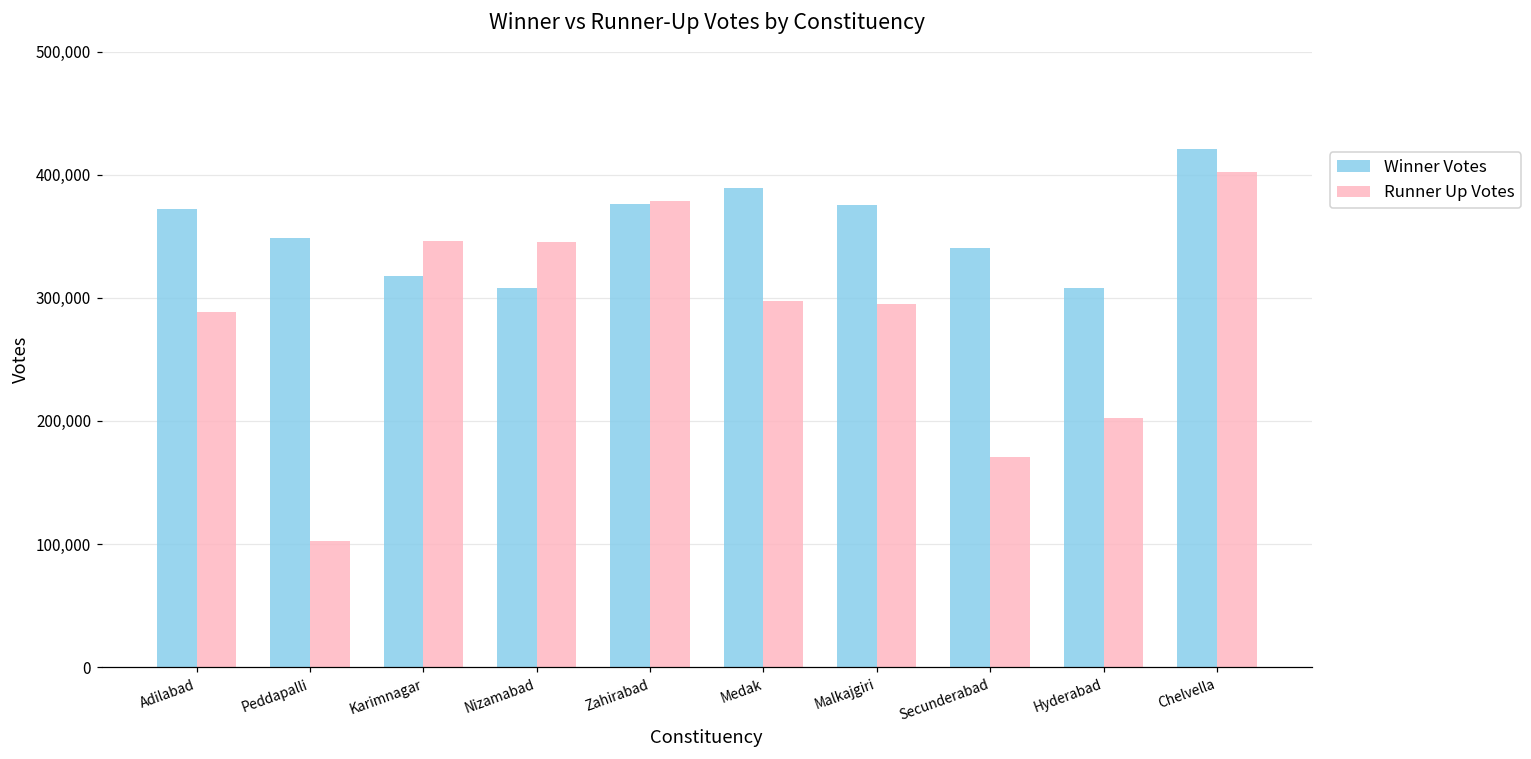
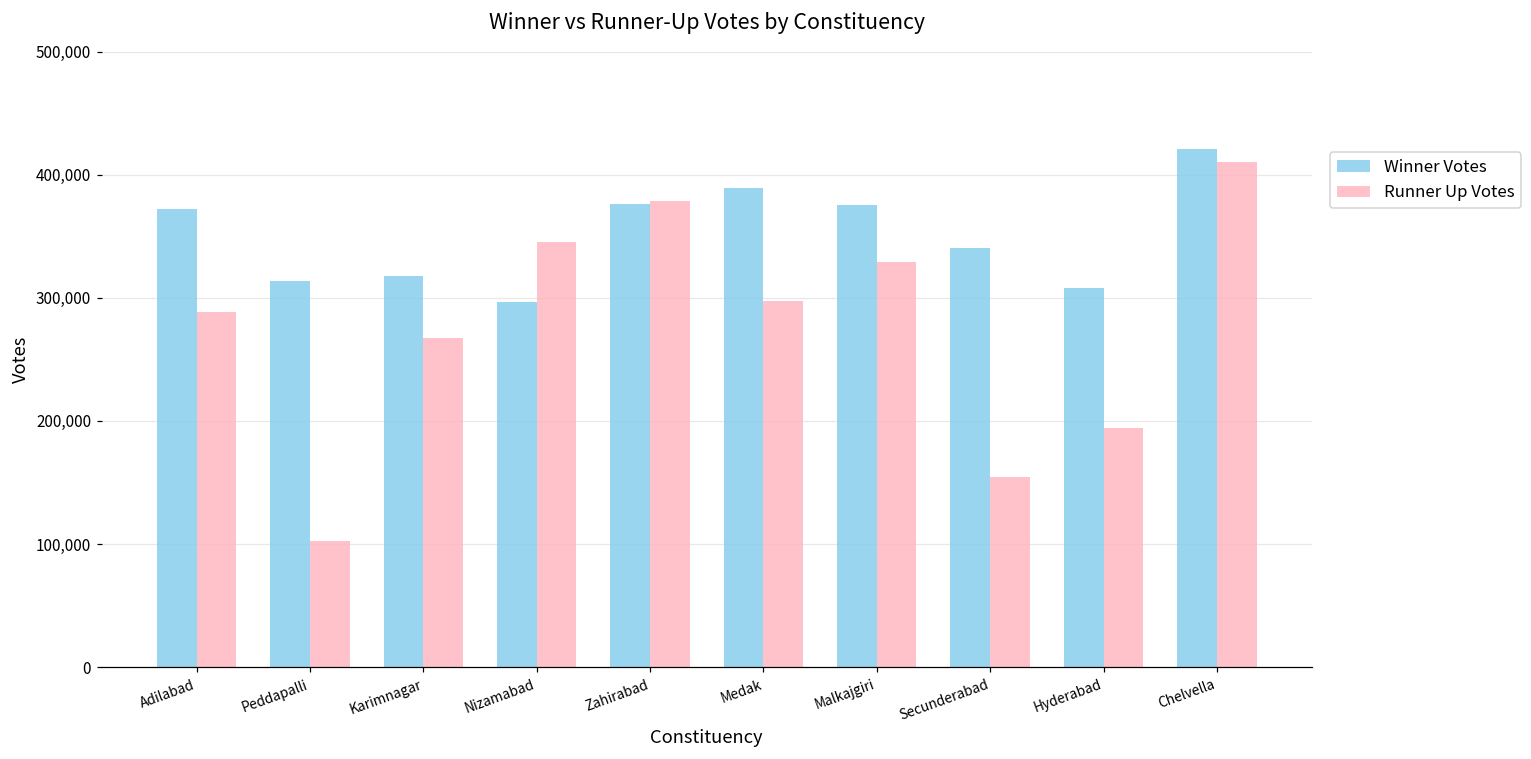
  {
    "Winner Votes": {
      "Adilabad": "372,000",
-     "Peddapalli": "349,000",
+     "Peddapalli": "314,000",
      "Karimnagar": "318,000",
-     "Nizamabad": "308,000",
+     "Nizamabad": "297,000",
      "Zahirabad": "376,000",
      "Medak": "389,000",
      "Malkajgiri": "376,000",
      "Secunderabad": "341,000",
      "Hyderabad": "308,000",
      "Chelvella": "421,000"
    },
    "Runner Up Votes": {
      "Adilabad": "289,000",
      "Peddapalli": "102,000",
-     "Karimnagar": "346,000",
+     "Karimnagar": "268,000",
      "Nizamabad": "345,000",
      "Zahirabad": "378,000",
      "Medak": "298,000",
-     "Malkajgiri": "295,000",
-     "Secunderabad": "170,000",
-     "Hyderabad": "203,000",
-     "Chelvella": "402,000"
+     "Malkajgiri": "329,000",
+     "Secunderabad": "154,000",
+     "Hyderabad": "194,000",
+     "Chelvella": "410,000"
    }
  }
